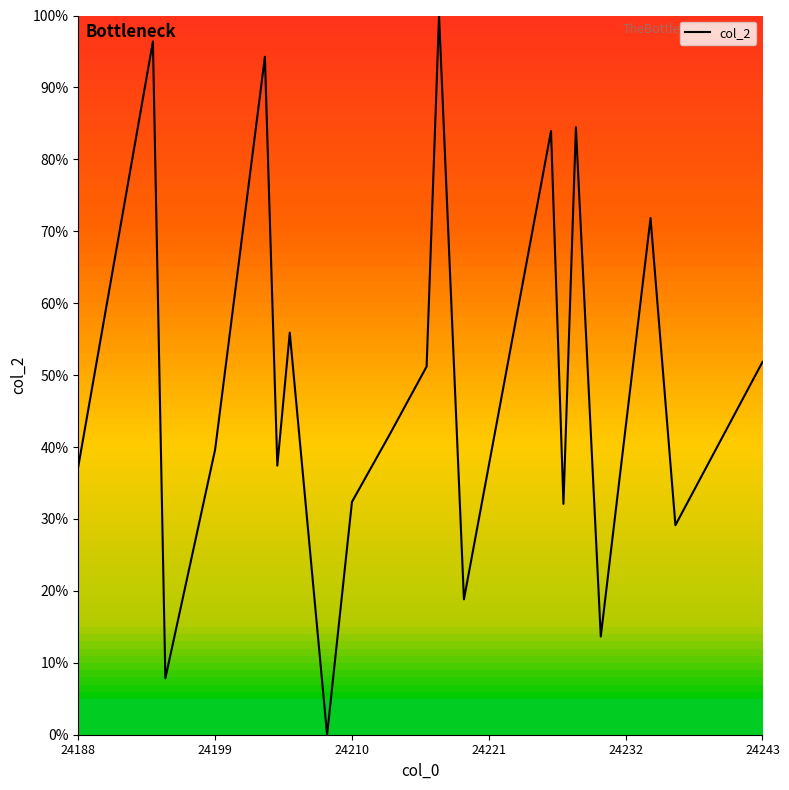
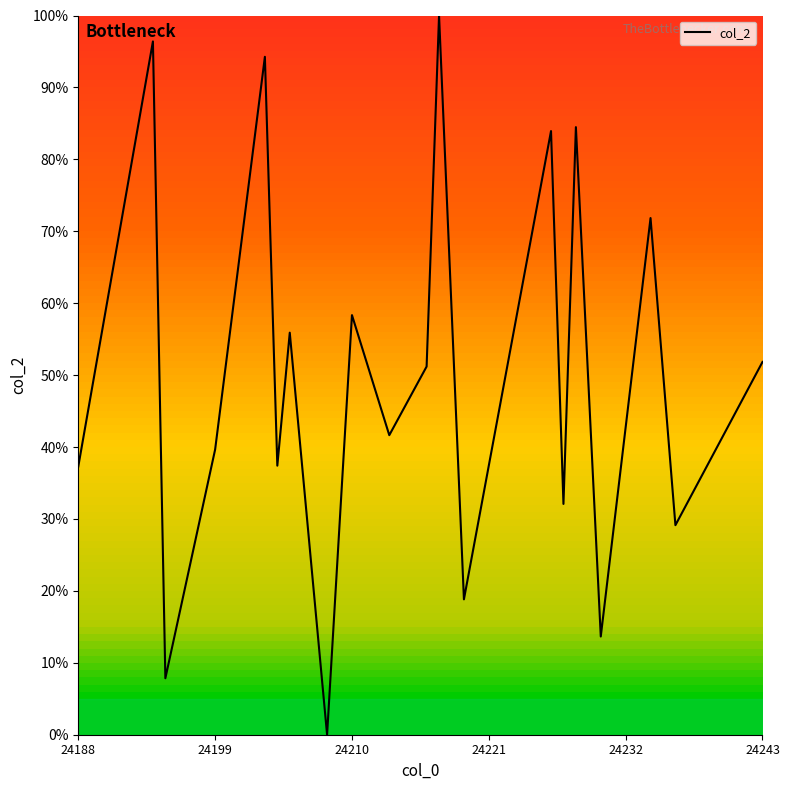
  {
    "24188": "37%",
    "24199": "40%",
-   "24210": "32%",
+   "24210": "58%",
    "24243": "52%"
  }
